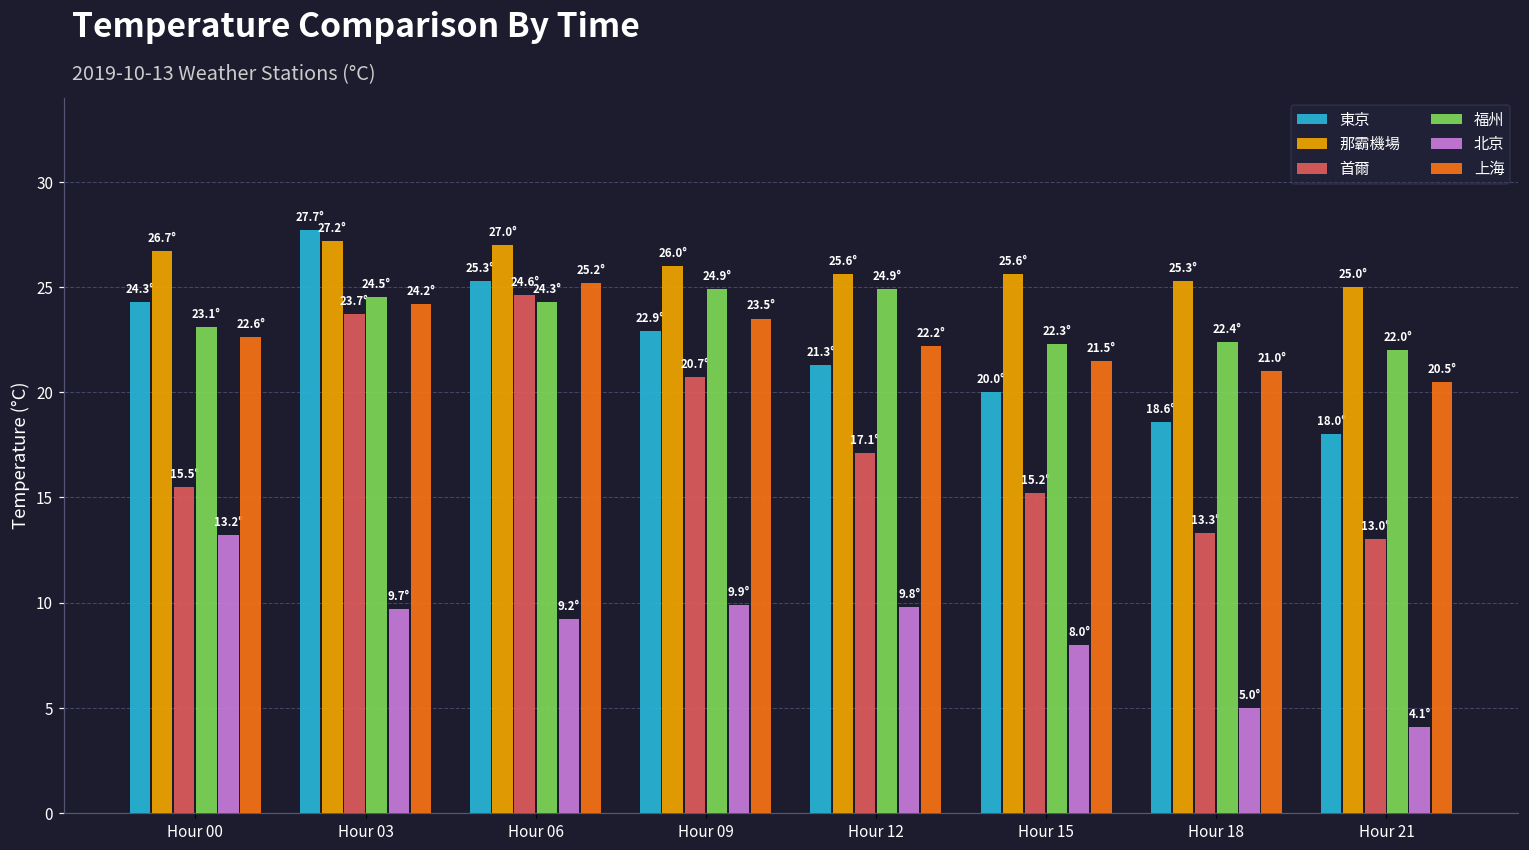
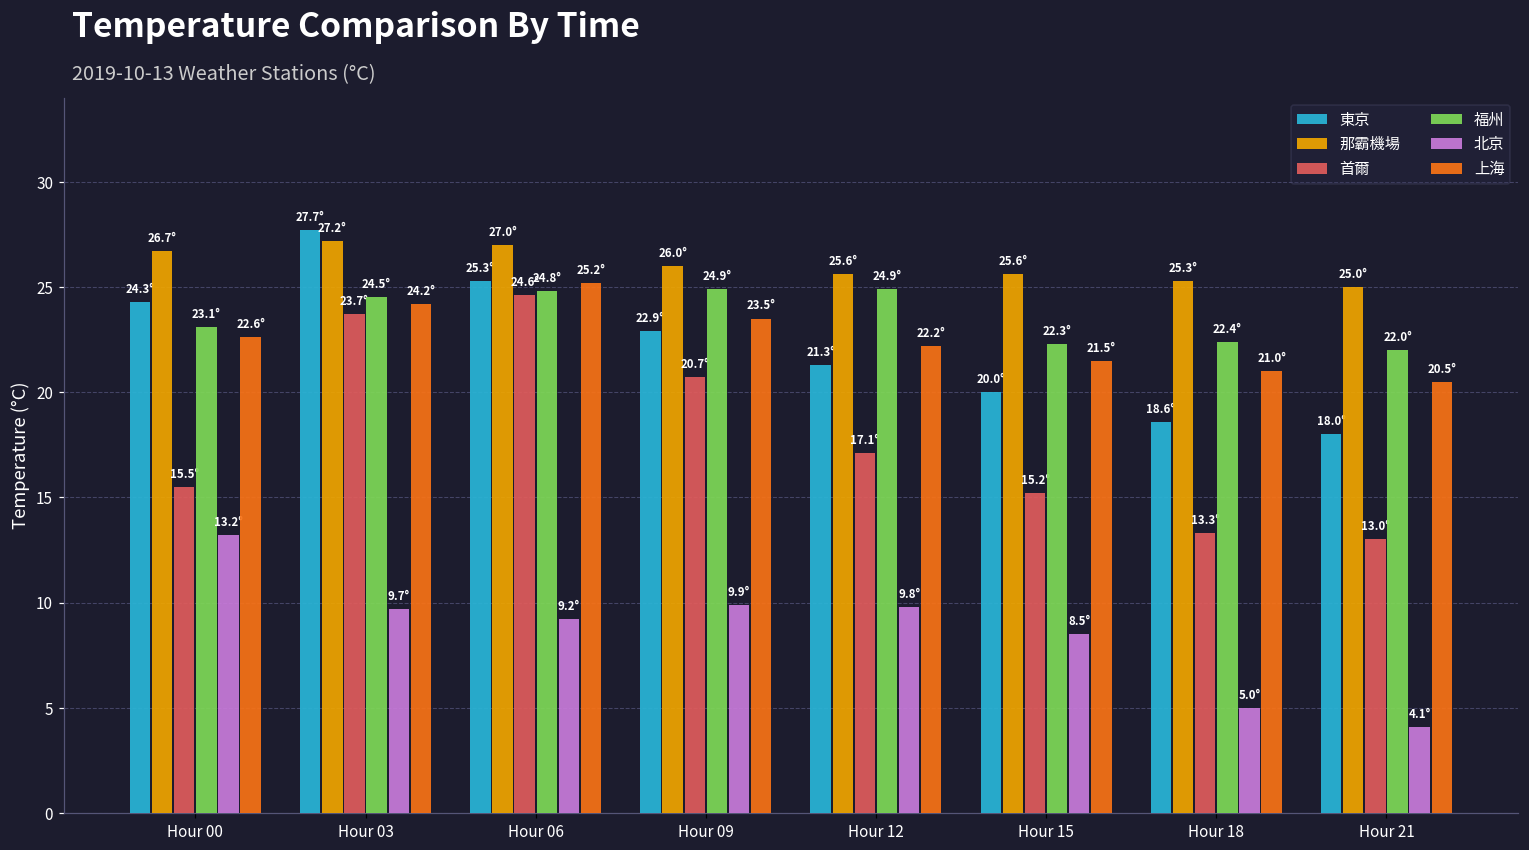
  {
    "東京": {
      "Hour 00": "24.3°",
      "Hour 03": "27.7°",
      "Hour 06": "25.3°",
      "Hour 09": "22.9°",
      "Hour 12": "21.3°",
      "Hour 15": "20.0°",
      "Hour 18": "18.6°",
      "Hour 21": "18.0°"
    },
    "首爾": {
      "Hour 00": "15.5°",
      "Hour 03": "23.7°",
      "Hour 06": "24.6°",
      "Hour 09": "20.7°",
      "Hour 12": "17.1°",
      "Hour 15": "15.2°",
      "Hour 18": "13.3°",
      "Hour 21": "13.0°"
    },
    "福州": {
      "Hour 00": "23.1°",
      "Hour 03": "24.5°",
-     "Hour 06": "24.3°",
+     "Hour 06": "24.8°",
      "Hour 09": "24.9°",
      "Hour 12": "24.9°",
      "Hour 15": "22.3°",
      "Hour 18": "22.4°",
      "Hour 21": "22.0°"
    },
    "北京": {
      "Hour 00": "13.2°",
      "Hour 03": "9.7°",
      "Hour 06": "9.2°",
      "Hour 09": "9.9°",
      "Hour 12": "9.8°",
-     "Hour 15": "8.0°",
+     "Hour 15": "8.5°",
      "Hour 18": "5.0°",
      "Hour 21": "4.1°"
    }
  }
